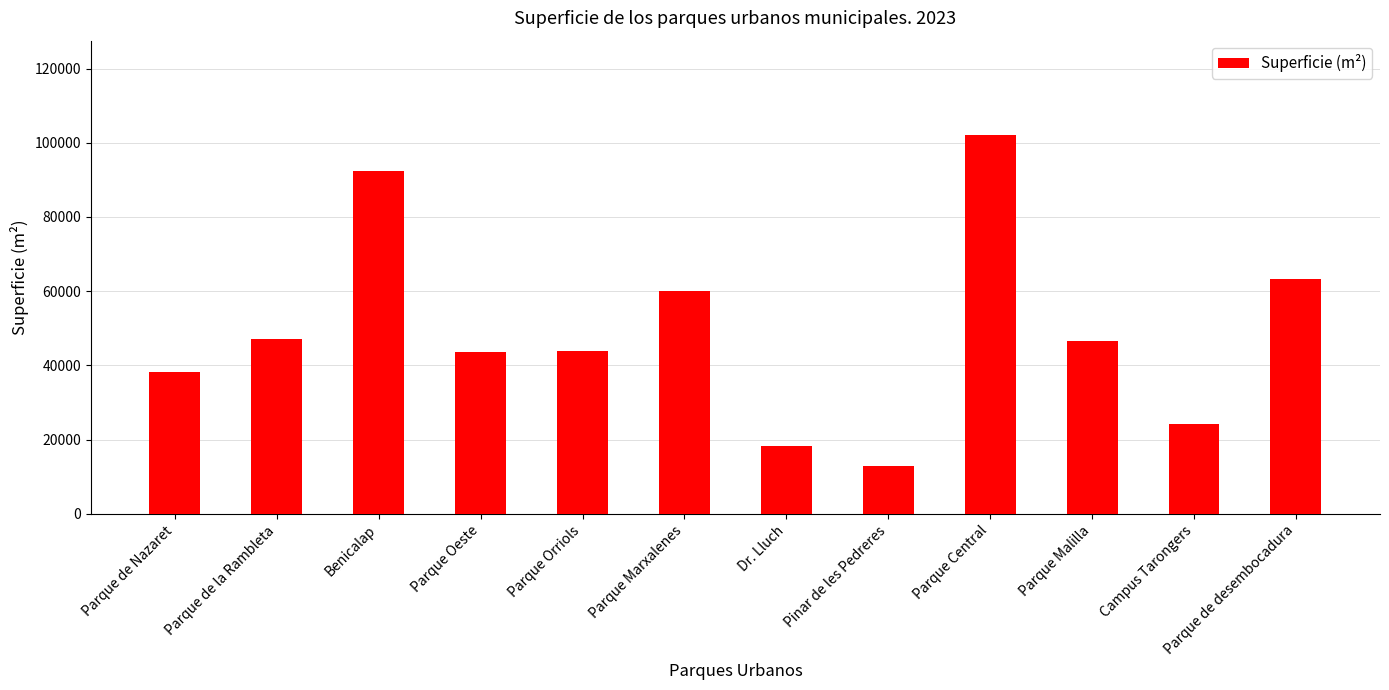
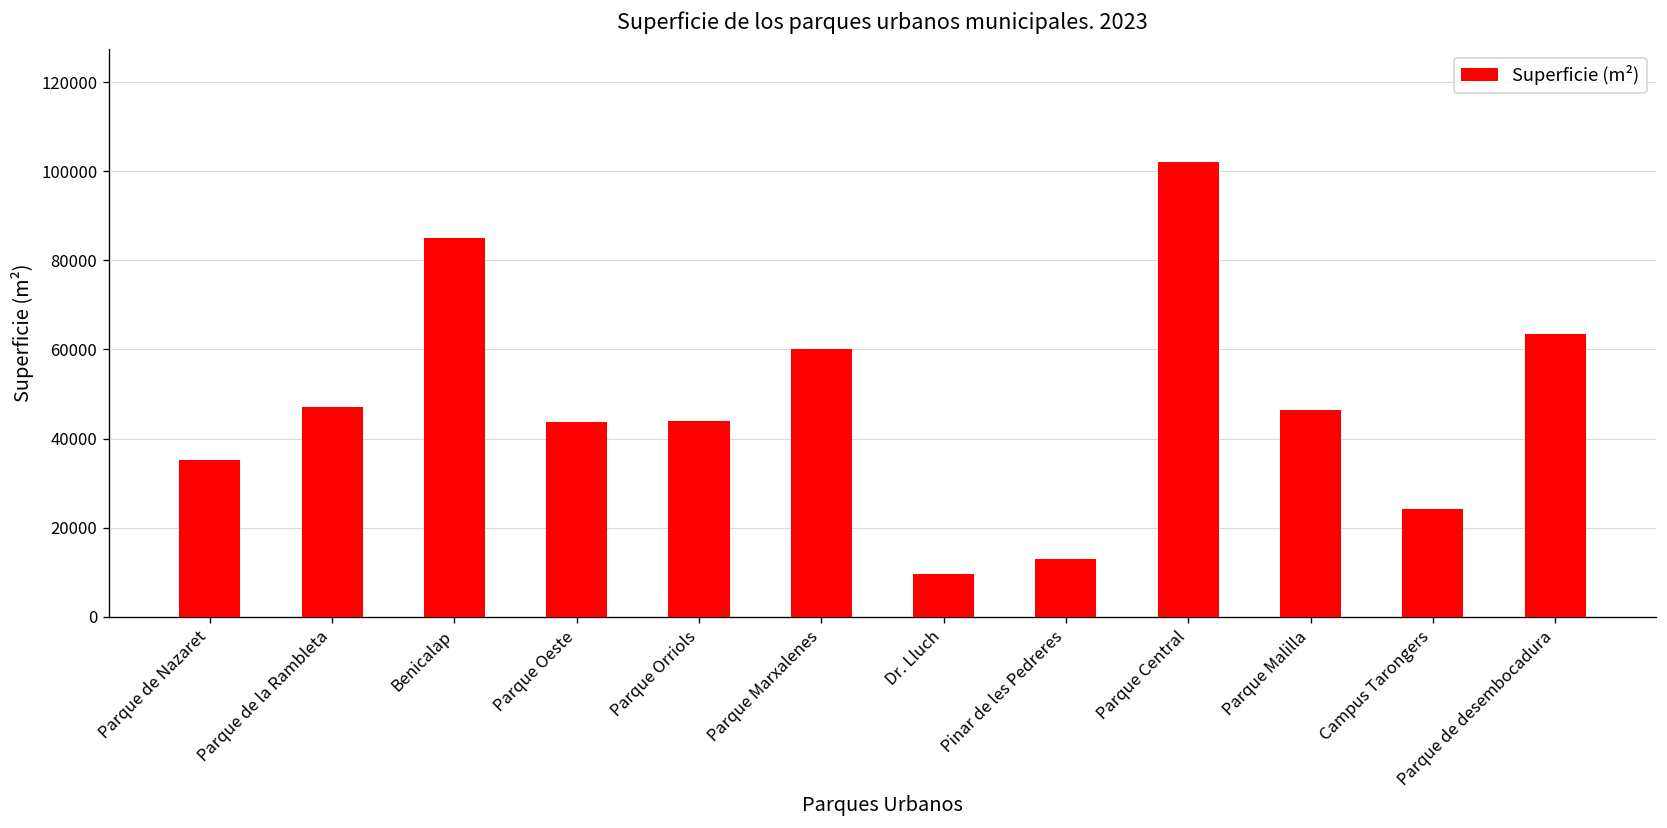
  {
-   "Parque de Nazaret": 38000,
+   "Parque de Nazaret": 35000,
    "Parque de la Rambleta": 47000,
-   "Benicalap": 92000,
+   "Benicalap": 85000,
    "Parque Oeste": 44000,
    "Parque Orriols": 44000,
    "Parque Marxalenes": 60000,
-   "Dr. Lluch": 18000,
+   "Dr. Lluch": 10000,
    "Pinar de les Pedreres": 13000,
    "Parque Central": 102000,
    "Parque Malilla": 46000,
    "Campus Tarongers": 24000,
    "Parque de desembocadura": 63000
  }
